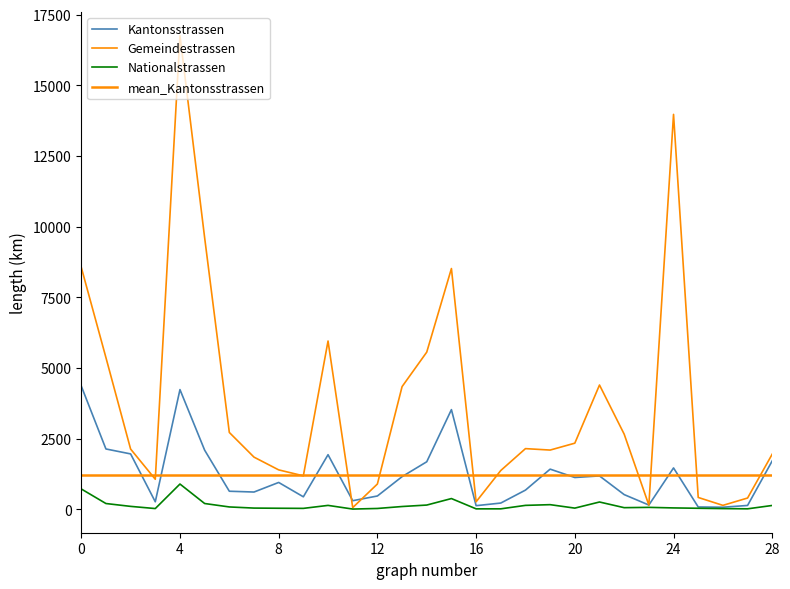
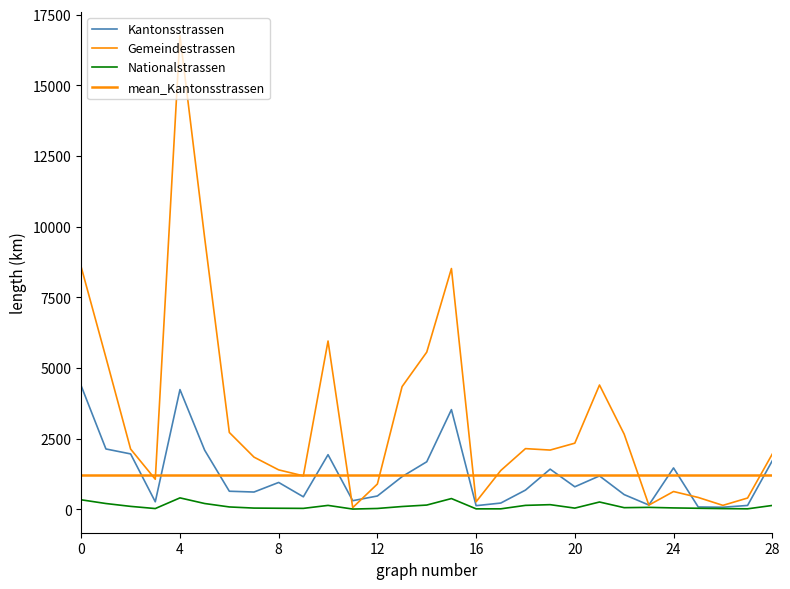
  {
    "Kantonsstrassen": {
      "0": 4400,
      "4": 4200,
      "8": 1000,
      "12": 500,
      "16": 100,
-     "20": 1100,
+     "20": 800,
      "24": 1500,
      "28": 1700
    },
    "Gemeindestrassen": {
      "0": 8600,
      "8": 1400,
      "12": 900,
      "16": 300,
      "20": 2300,
-     "24": 14000,
+     "24": 600,
      "28": 2000
    },
    "Nationalstrassen": {
-     "0": 700,
-     "4": 900,
+     "0": 300,
+     "4": 400,
      "8": 0,
      "12": 0,
      "16": 0,
      "20": 0,
      "24": 0,
      "28": 100
    }
  }
